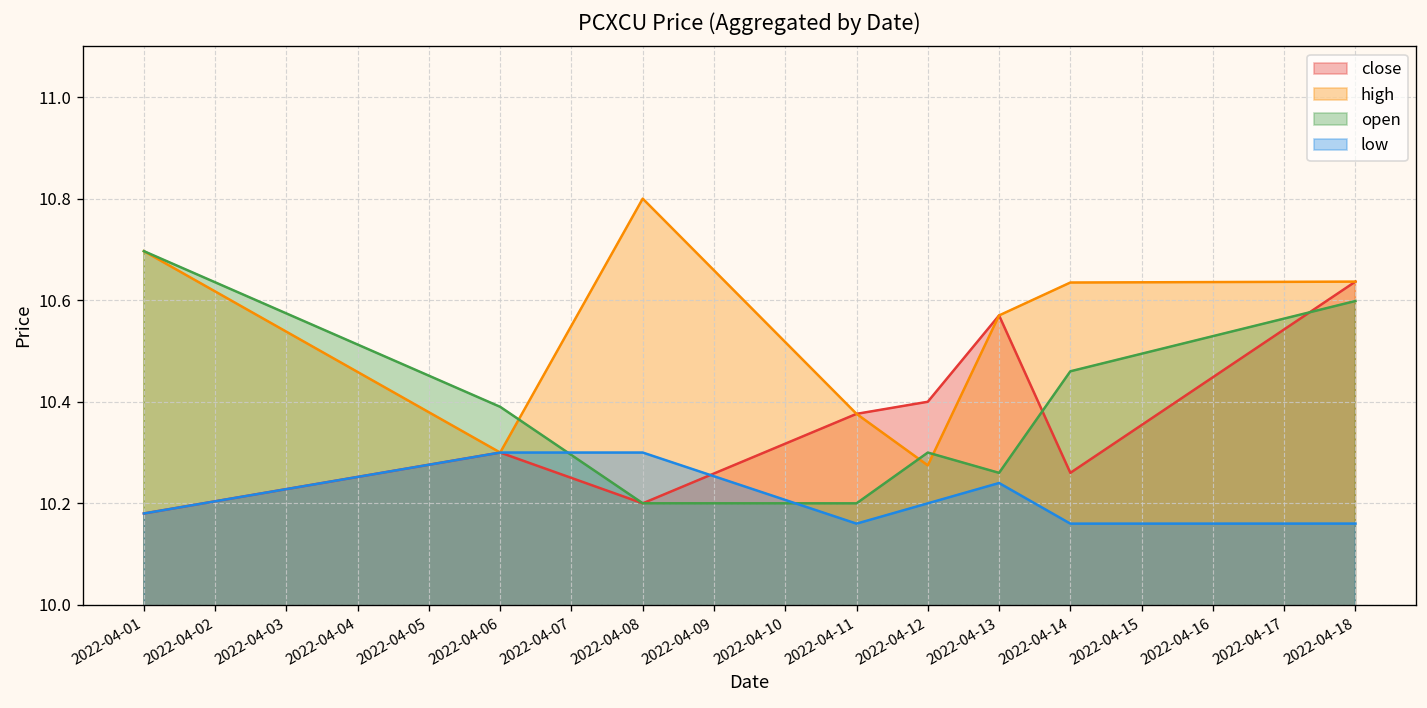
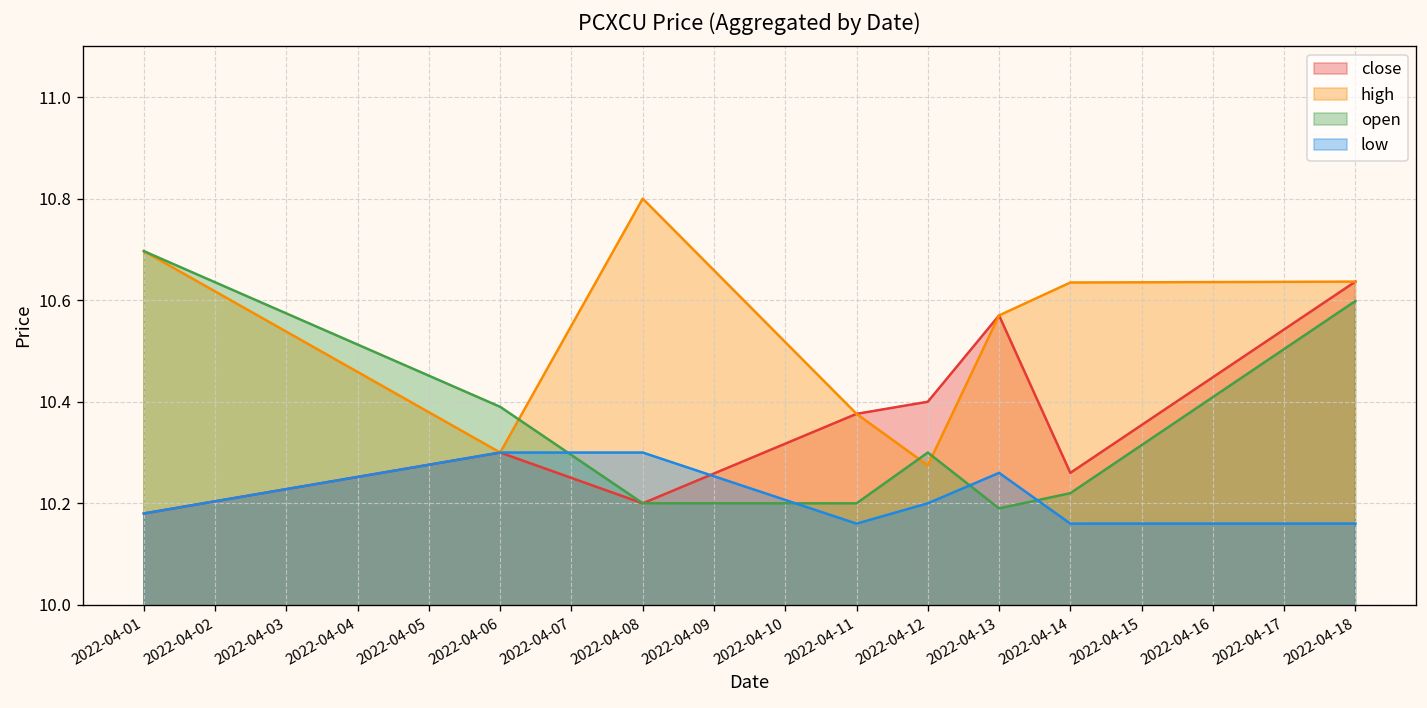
  {
    "open": {
      "2022-04-06": 10.39,
      "2022-04-11": 10.20,
      "2022-04-12": 10.30,
-     "2022-04-13": 10.26,
-     "2022-04-14": 10.46,
+     "2022-04-13": 10.19,
+     "2022-04-14": 10.22,
      "2022-04-18": 10.60
    },
    "low": {
      "2022-04-08": 10.30,
      "2022-04-11": 10.16,
      "2022-04-12": 10.20,
-     "2022-04-13": 10.24,
+     "2022-04-13": 10.26,
      "2022-04-14": 10.16,
      "2022-04-18": 10.16
    }
  }
